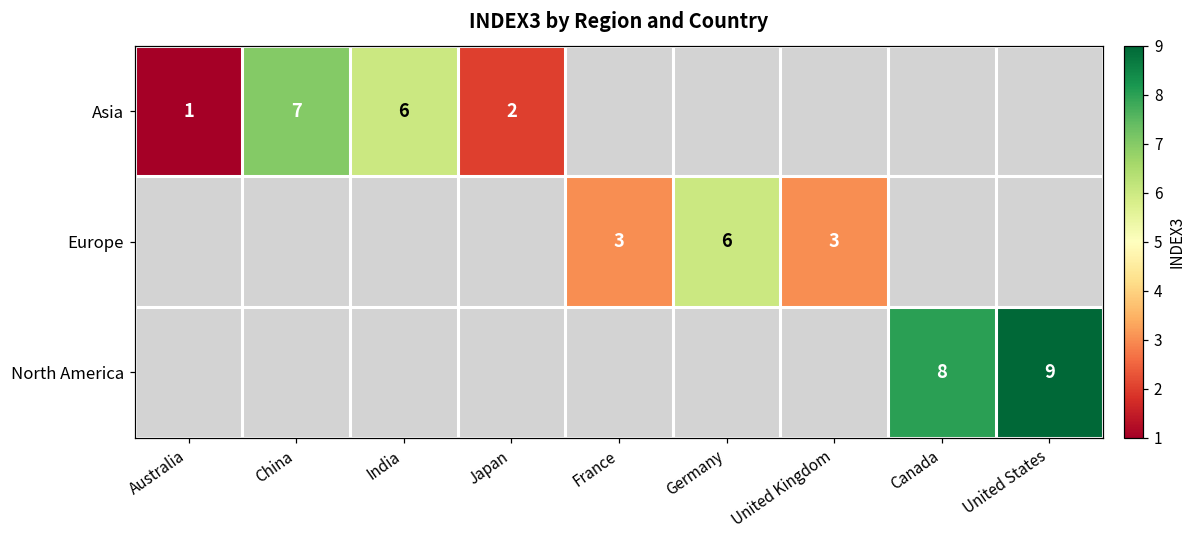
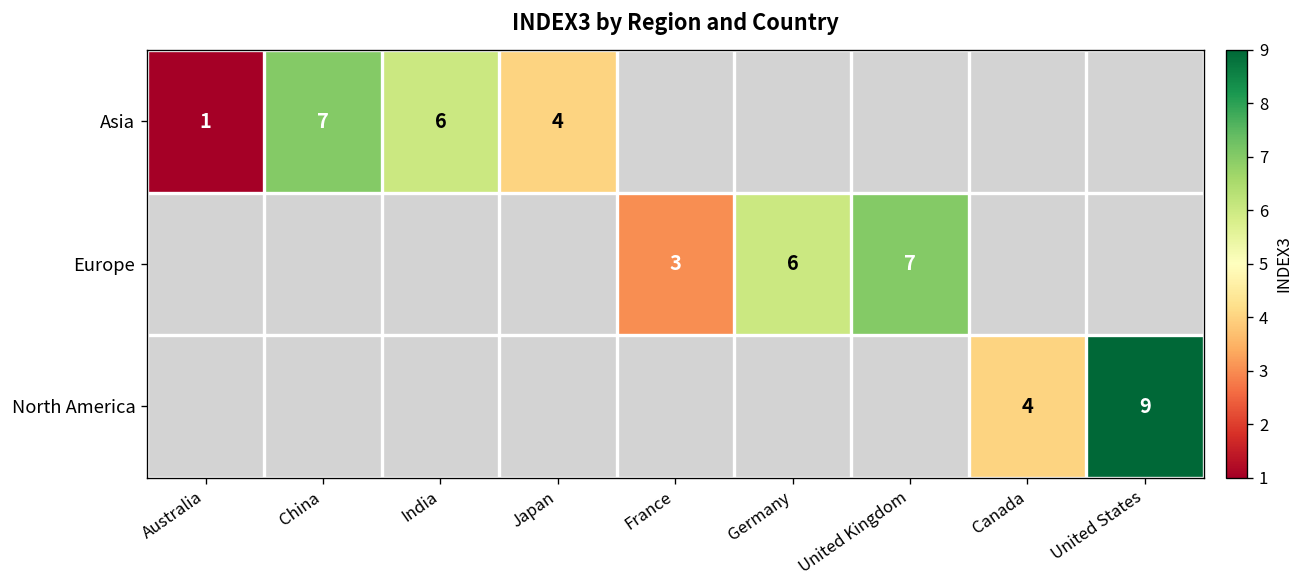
  {
    "Asia": {
      "Australia": 1,
      "China": 7,
      "India": 6,
-     "Japan": 2
+     "Japan": 4
    },
    "Europe": {
      "France": 3,
      "Germany": 6,
-     "United Kingdom": 3
+     "United Kingdom": 7
    },
    "North America": {
-     "Canada": 8,
+     "Canada": 4,
      "United States": 9
    }
  }
